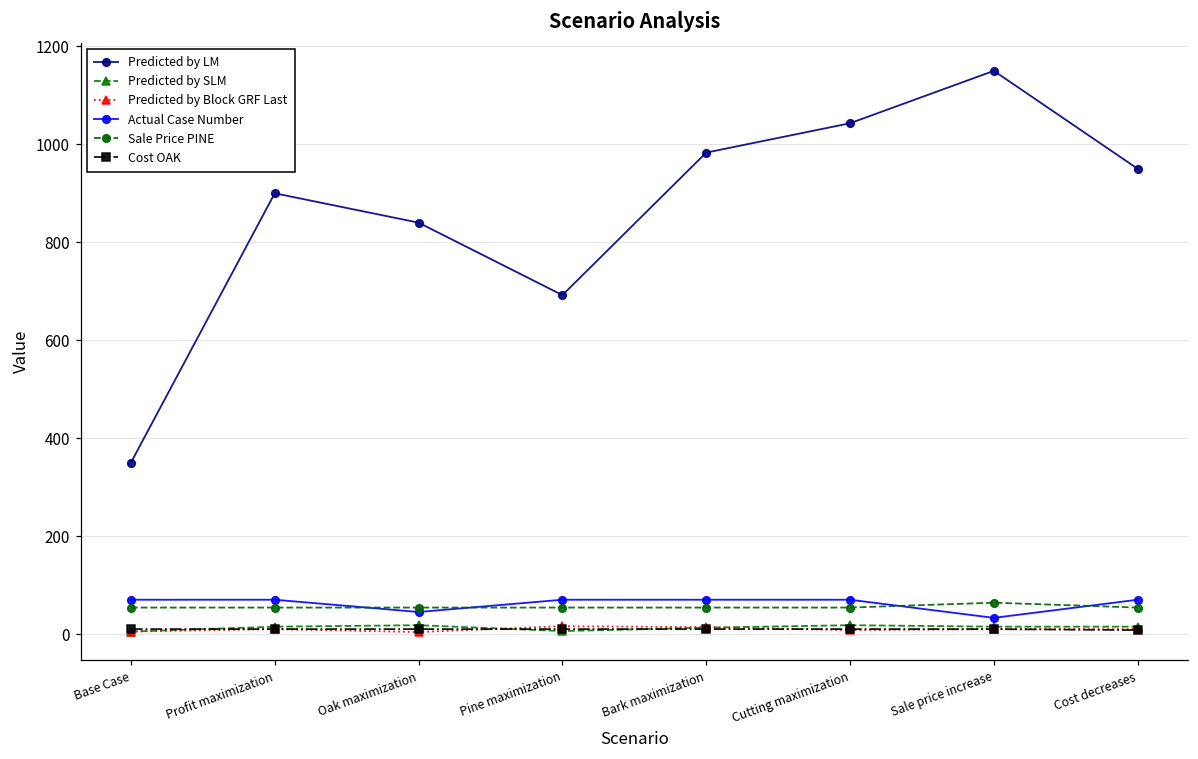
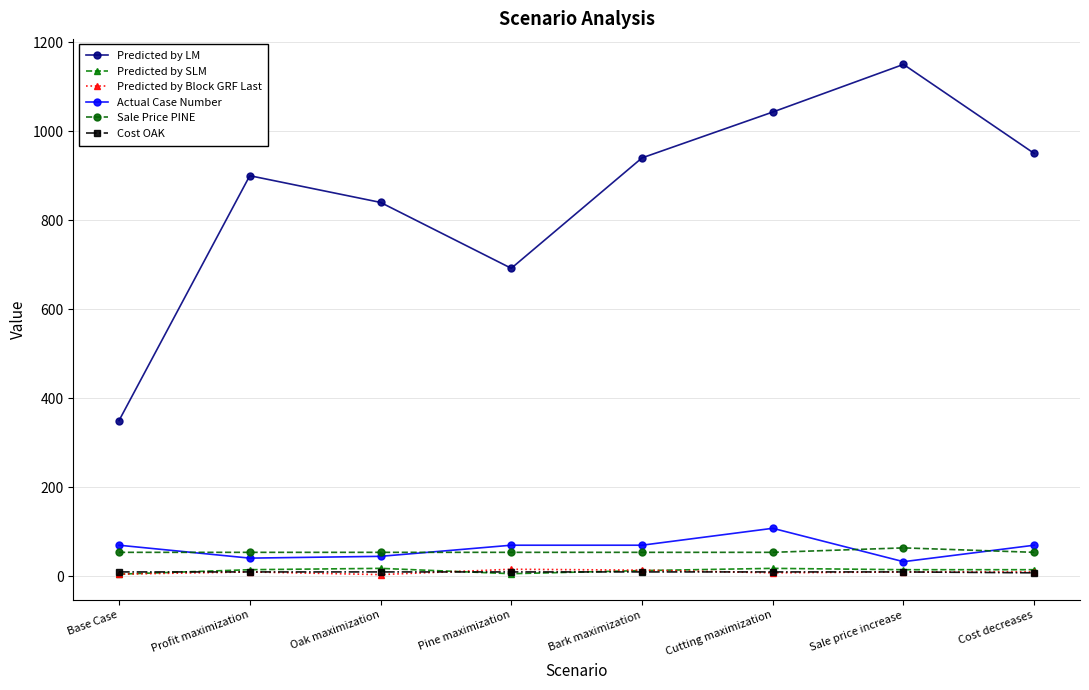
  {
    "Predicted by LM": {
      "Base Case": 350,
      "Profit maximization": 900,
      "Oak maximization": 840,
      "Pine maximization": 690,
-     "Bark maximization": 980,
+     "Bark maximization": 940,
      "Cutting maximization": 1040,
      "Sale price increase": 1150,
      "Cost decreases": 950
    },
    "Predicted by Block GRF Last": {
      "Oak maximization": 0,
      "Pine maximization": 20
    },
    "Actual Case Number": {
      "Base Case": 70,
-     "Profit maximization": 70,
+     "Profit maximization": 40,
      "Oak maximization": 50,
      "Pine maximization": 70,
      "Bark maximization": 70,
-     "Cutting maximization": 70,
+     "Cutting maximization": 110,
      "Sale price increase": 30,
      "Cost decreases": 70
    },
    "Cost OAK": {
      "Oak maximization": 10
    }
  }
